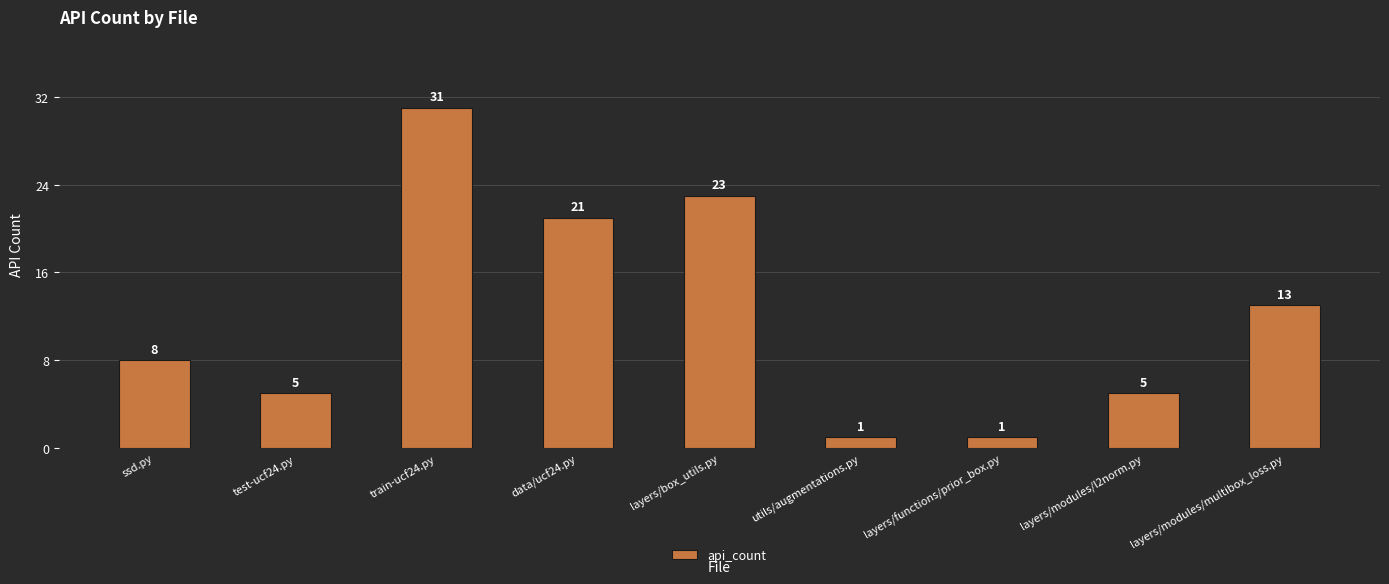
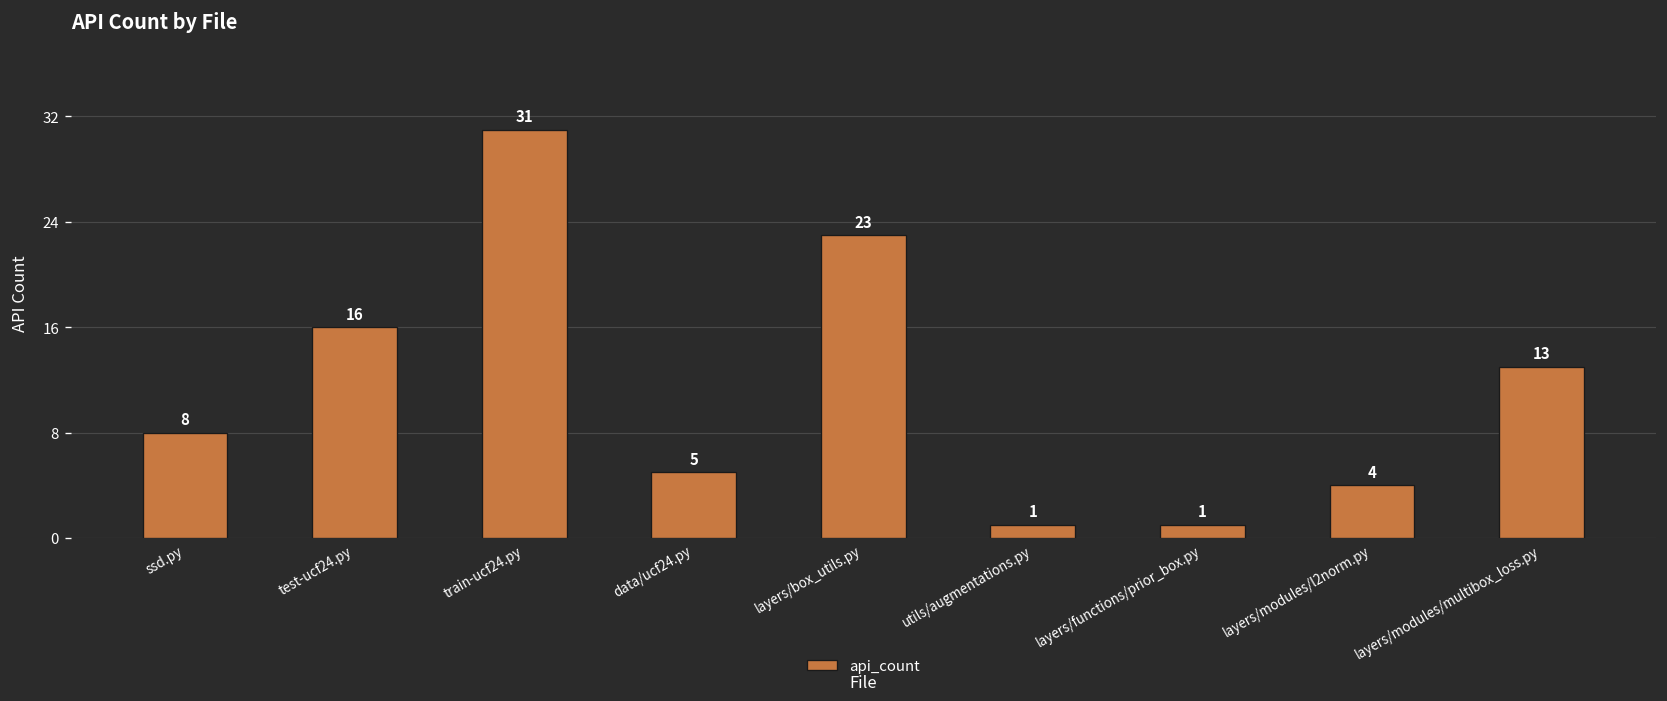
  {
    "ssd.py": 8,
-   "test-ucf24.py": 5,
+   "test-ucf24.py": 16,
    "train-ucf24.py": 31,
-   "data/ucf24.py": 21,
+   "data/ucf24.py": 5,
    "layers/box_utils.py": 23,
    "utils/augmentations.py": 1,
    "layers/functions/prior_box.py": 1,
-   "layers/modules/l2norm.py": 5,
+   "layers/modules/l2norm.py": 4,
    "layers/modules/multibox_loss.py": 13
  }
